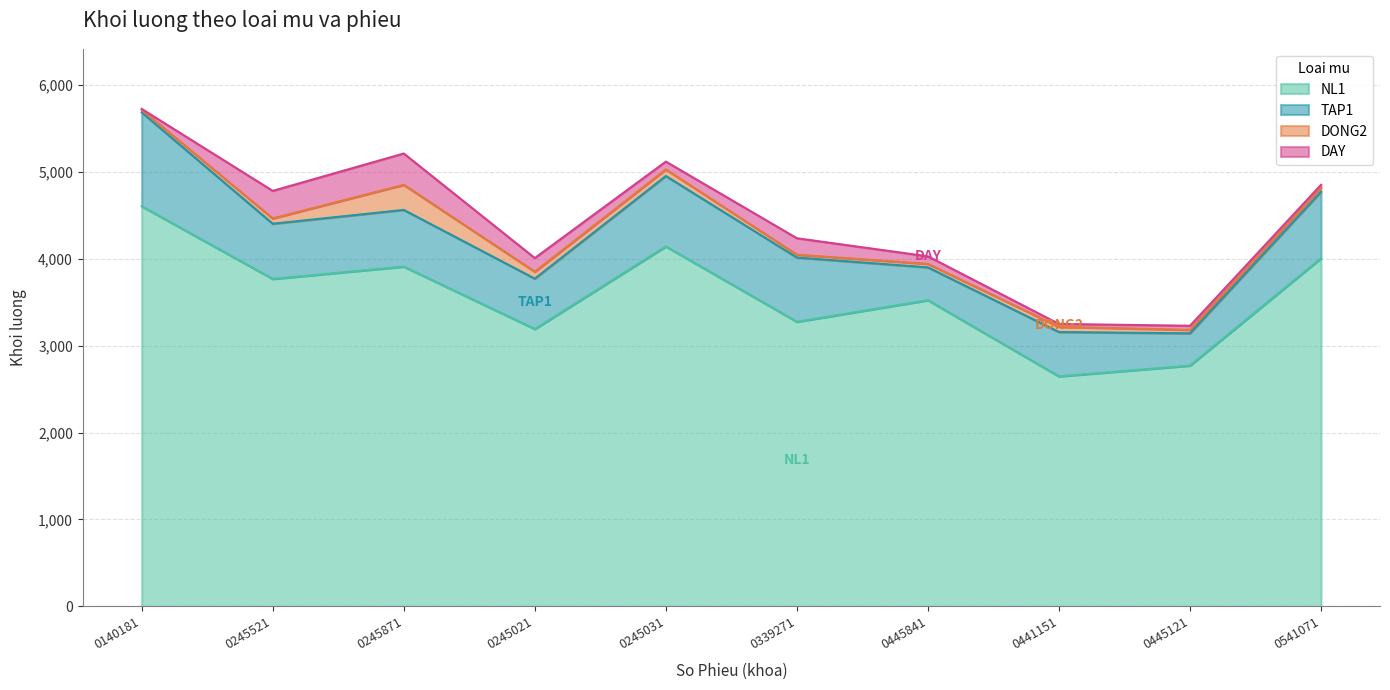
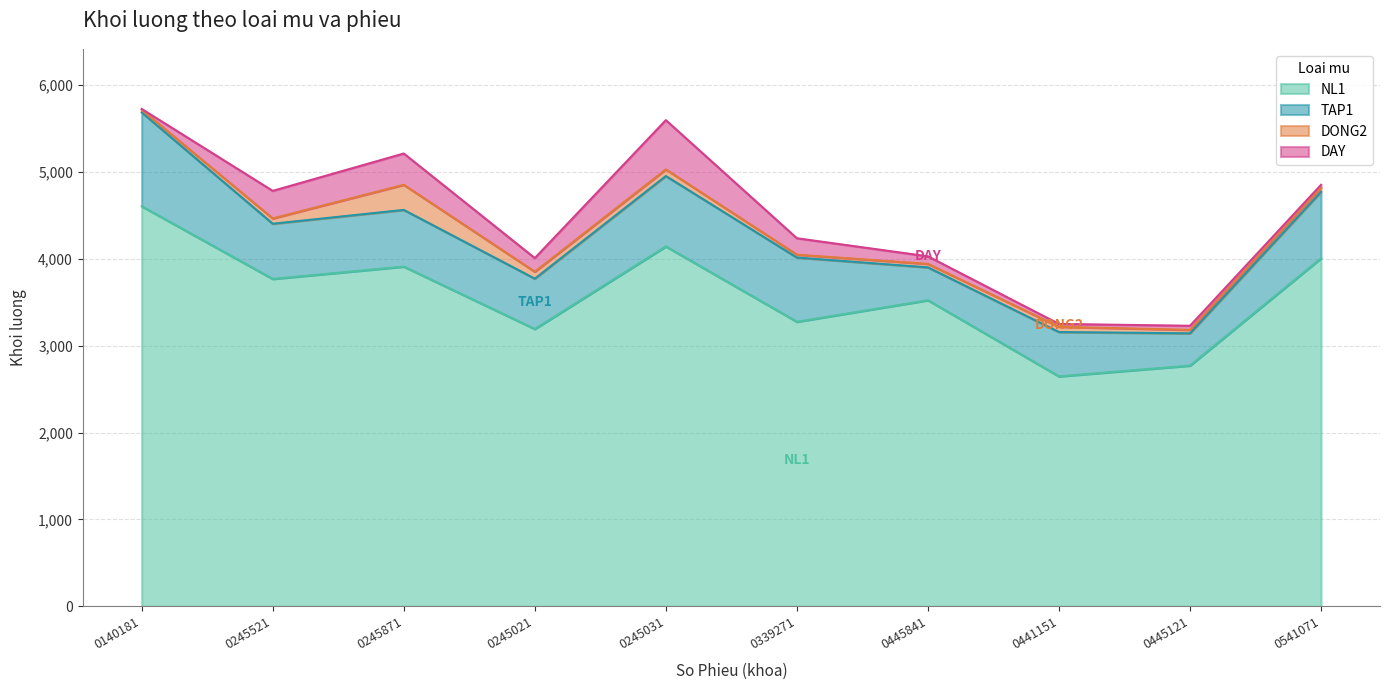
  {
    "DONG2": {
      "0245521": 100,
      "0245871": 300,
      "0245021": 100,
      "0245031": 100,
      "0339271": 0,
      "0445841": 0,
      "0441151": 100,
      "0445121": 0,
      "0541071": 0
    },
    "DAY": {
      "0245521": 300,
      "0245871": 400,
      "0245021": 200,
-     "0245031": 100,
+     "0245031": 600,
      "0339271": 200,
      "0445841": 100,
      "0441151": 0,
      "0445121": 0,
      "0541071": 0
    }
  }
